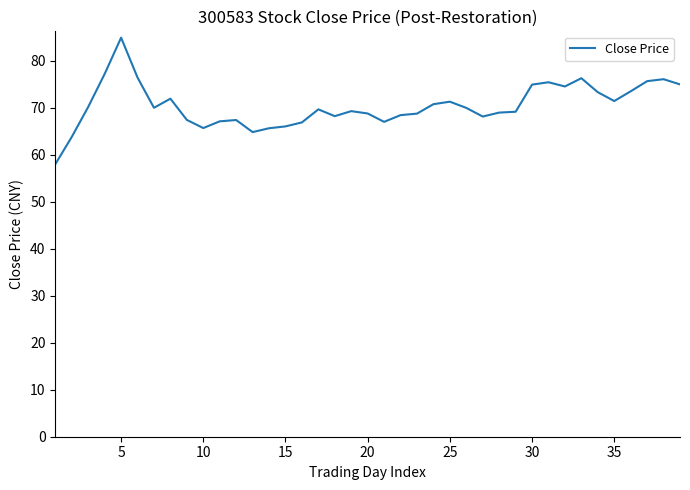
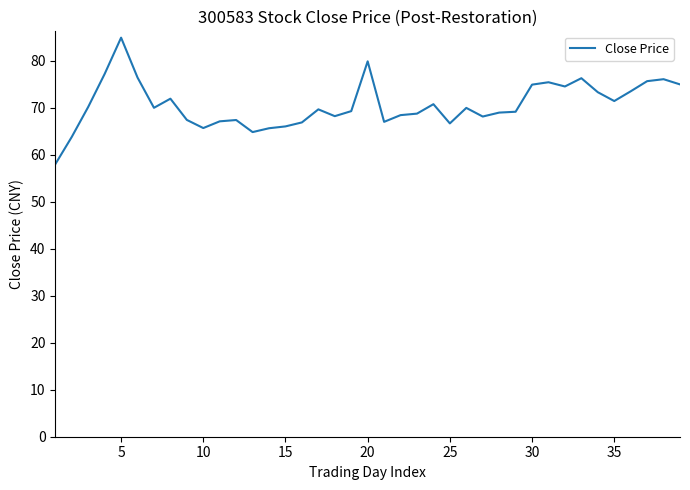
  {
    "5": 85,
    "10": 66,
    "15": 66,
-   "20": 69,
-   "25": 71,
+   "20": 80,
+   "25": 67,
    "30": 75,
    "35": 71
  }
